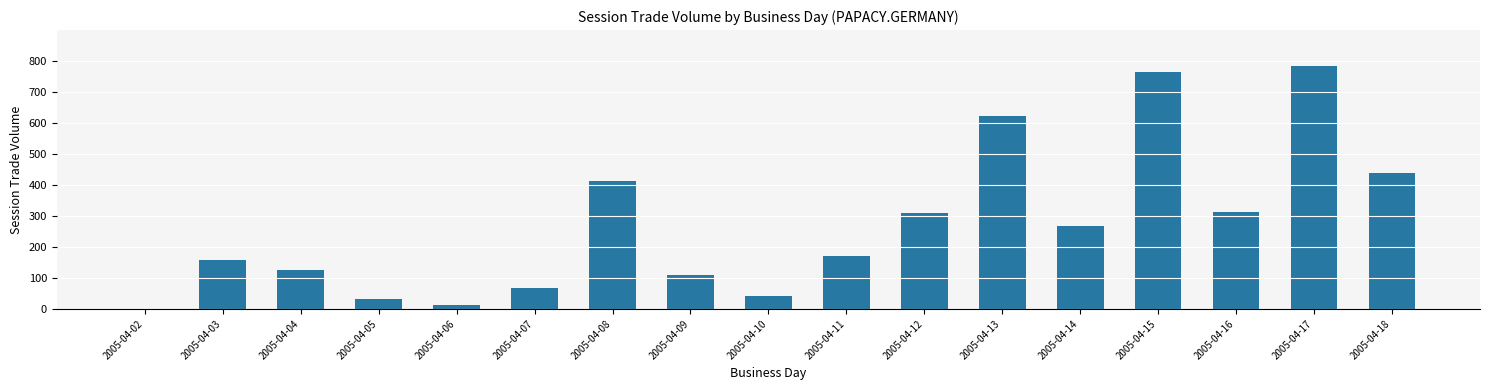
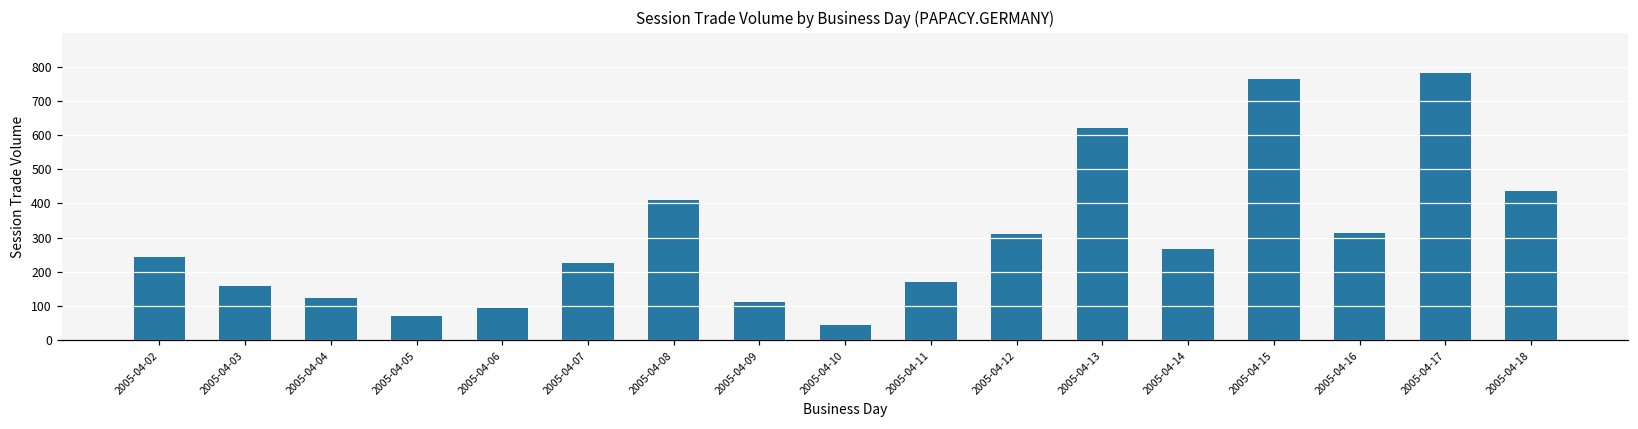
  {
-   "2005-04-02": 0,
+   "2005-04-02": 240,
    "2005-04-03": 160,
    "2005-04-04": 120,
-   "2005-04-05": 30,
-   "2005-04-06": 10,
-   "2005-04-07": 70,
+   "2005-04-05": 70,
+   "2005-04-06": 90,
+   "2005-04-07": 220,
    "2005-04-08": 410,
    "2005-04-09": 110,
    "2005-04-10": 40,
    "2005-04-11": 170,
    "2005-04-12": 310,
    "2005-04-13": 620,
    "2005-04-14": 270,
    "2005-04-15": 770,
    "2005-04-16": 310,
    "2005-04-17": 780,
    "2005-04-18": 440
  }
